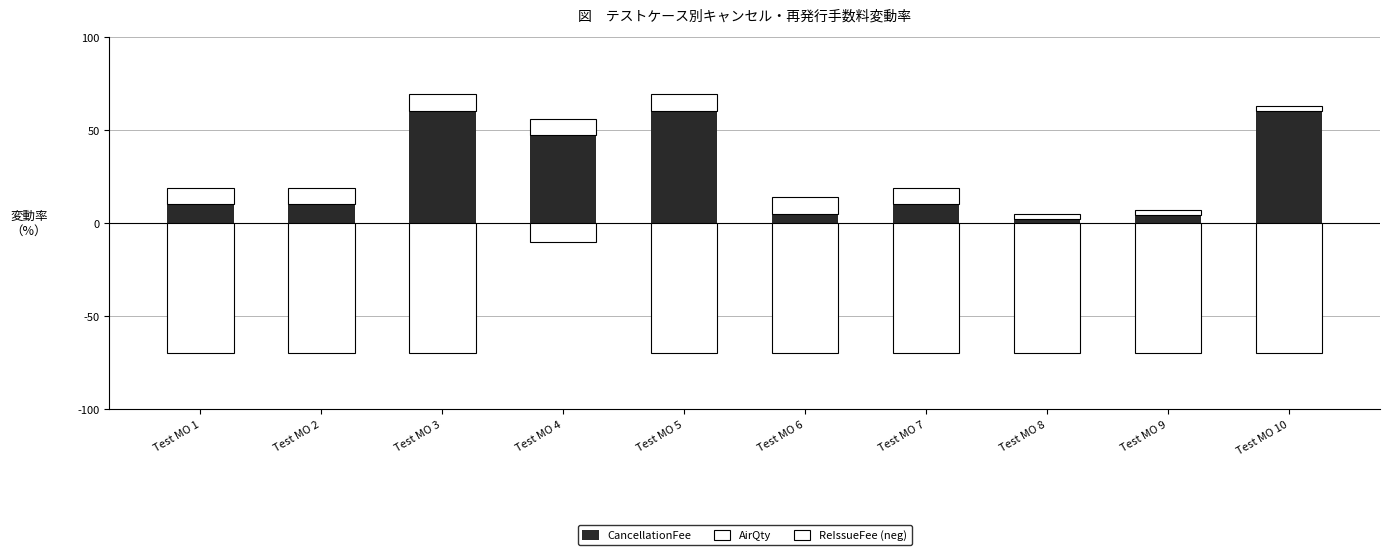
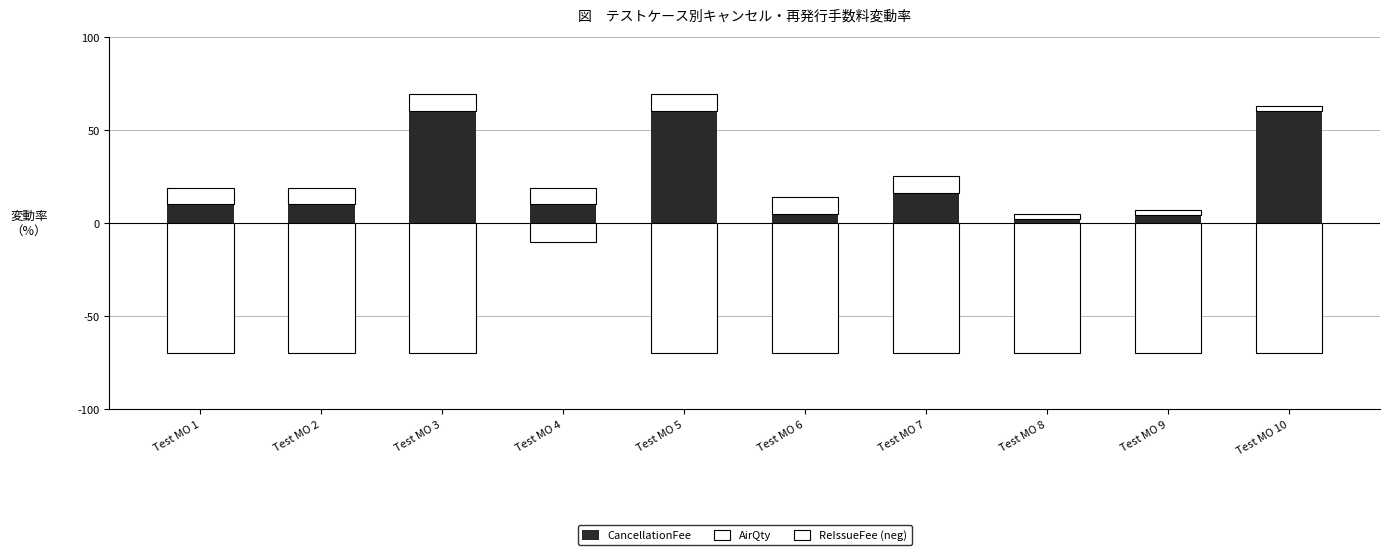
  {
    "CancellationFee": {
      "Test MO 1": 10,
      "Test MO 2": 10,
      "Test MO 3": 60,
-     "Test MO 4": 47,
+     "Test MO 4": 10,
      "Test MO 5": 60,
      "Test MO 6": 5,
-     "Test MO 7": 10,
+     "Test MO 7": 16,
      "Test MO 8": 2,
      "Test MO 9": 4,
      "Test MO 10": 60
    }
  }
